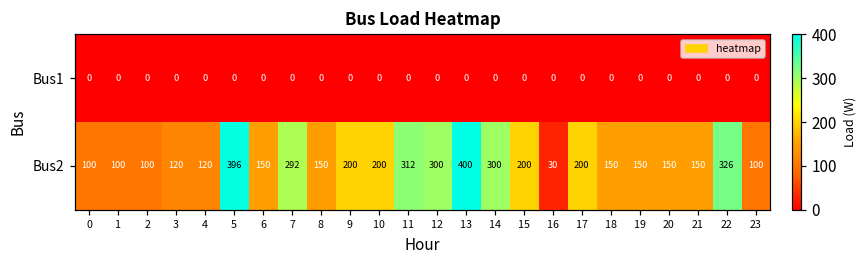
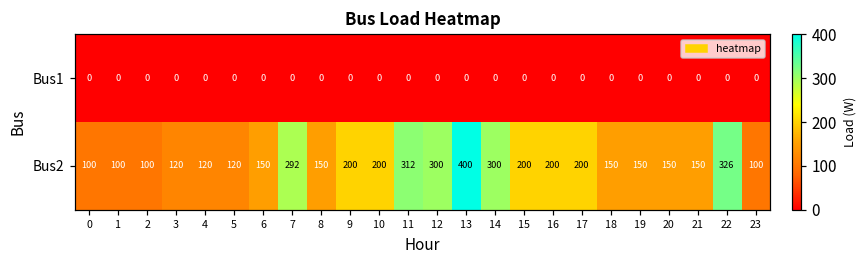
  {
    "Bus1": {
      "0": 0,
      "1": 0,
      "2": 0,
      "3": 0,
      "4": 0,
      "5": 0,
      "6": 0,
      "7": 0,
      "8": 0,
      "9": 0,
      "10": 0,
      "11": 0,
      "12": 0,
      "13": 0,
      "14": 0,
      "15": 0,
      "16": 0,
      "17": 0,
      "18": 0,
      "19": 0,
      "20": 0,
      "21": 0,
      "22": 0,
      "23": 0
    },
    "Bus2": {
      "0": 100,
      "1": 100,
      "2": 100,
      "3": 120,
      "4": 120,
-     "5": 396,
+     "5": 120,
      "6": 150,
      "7": 292,
      "8": 150,
      "9": 200,
      "10": 200,
      "11": 312,
      "12": 300,
      "13": 400,
      "14": 300,
      "15": 200,
-     "16": 30,
+     "16": 200,
      "17": 200,
      "18": 150,
      "19": 150,
      "20": 150,
      "21": 150,
      "22": 326,
      "23": 100
    }
  }
